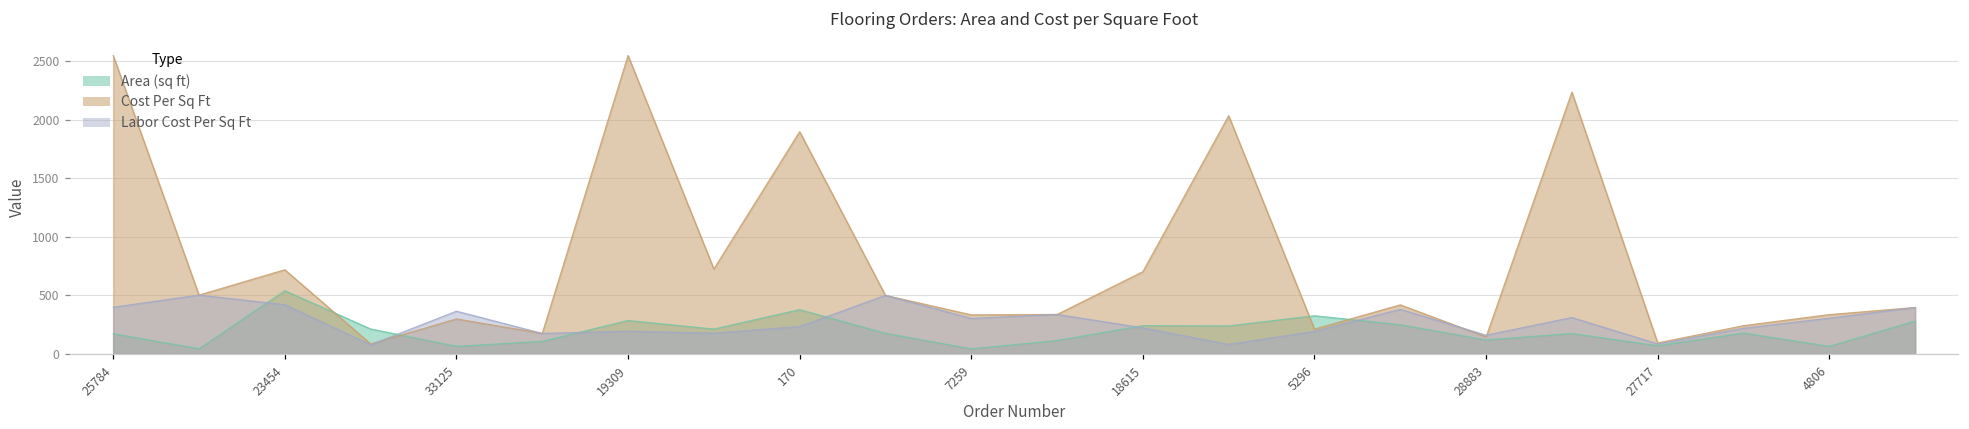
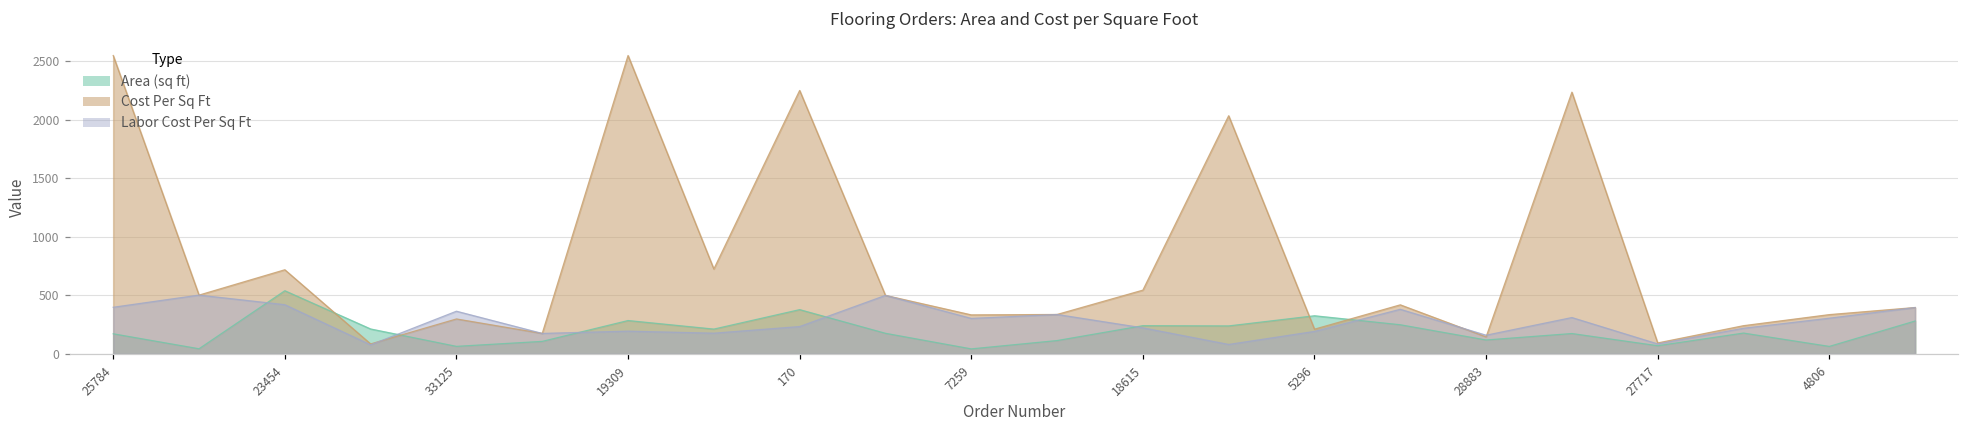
  {
    "Area (sq ft)": {
      "25784": 170,
      "23454": 540,
      "33125": 60,
      "19309": 290,
      "170": 380,
      "7259": 40,
      "5296": 330,
      "28883": 120,
      "4806": 60
    },
    "Cost Per Sq Ft": {
      "25784": 2550,
      "23454": 720,
      "33125": 300,
      "19309": 2550,
-     "170": 1900,
+     "170": 2250,
      "7259": 330,
-     "18615": 700,
+     "18615": 540,
      "4806": 340
    },
    "Labor Cost Per Sq Ft": {
      "25784": 400,
      "23454": 420,
      "33125": 360,
      "19309": 190,
      "170": 230,
      "7259": 300,
      "4806": 310
    }
  }
